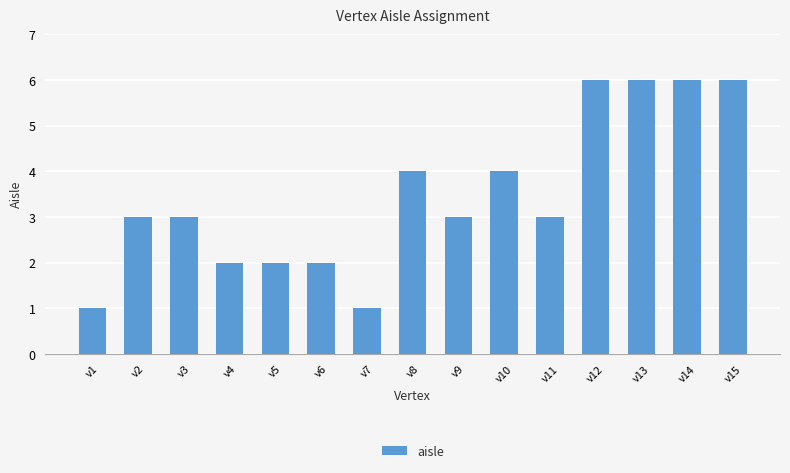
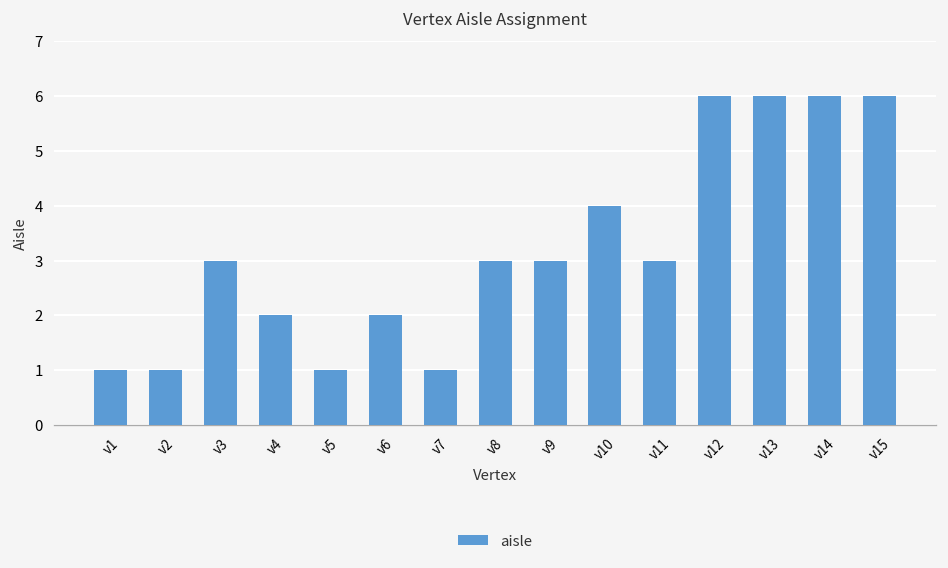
  {
    "v1": 1,
-   "v2": 3,
+   "v2": 1,
    "v3": 3,
    "v4": 2,
-   "v5": 2,
+   "v5": 1,
    "v6": 2,
    "v7": 1,
-   "v8": 4,
+   "v8": 3,
    "v9": 3,
    "v10": 4,
    "v11": 3,
    "v12": 6,
    "v13": 6,
    "v14": 6,
    "v15": 6
  }
